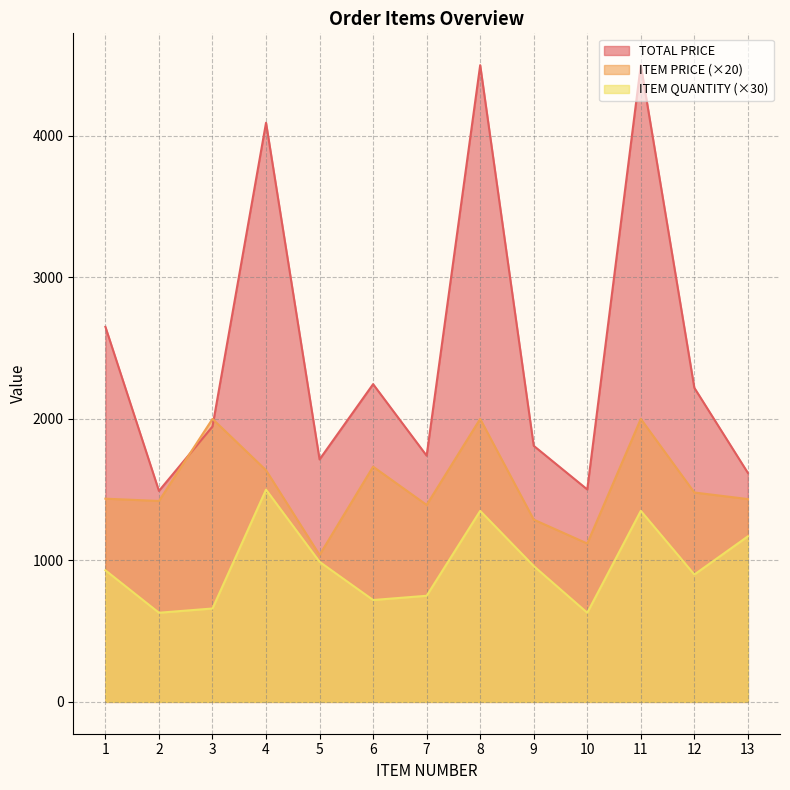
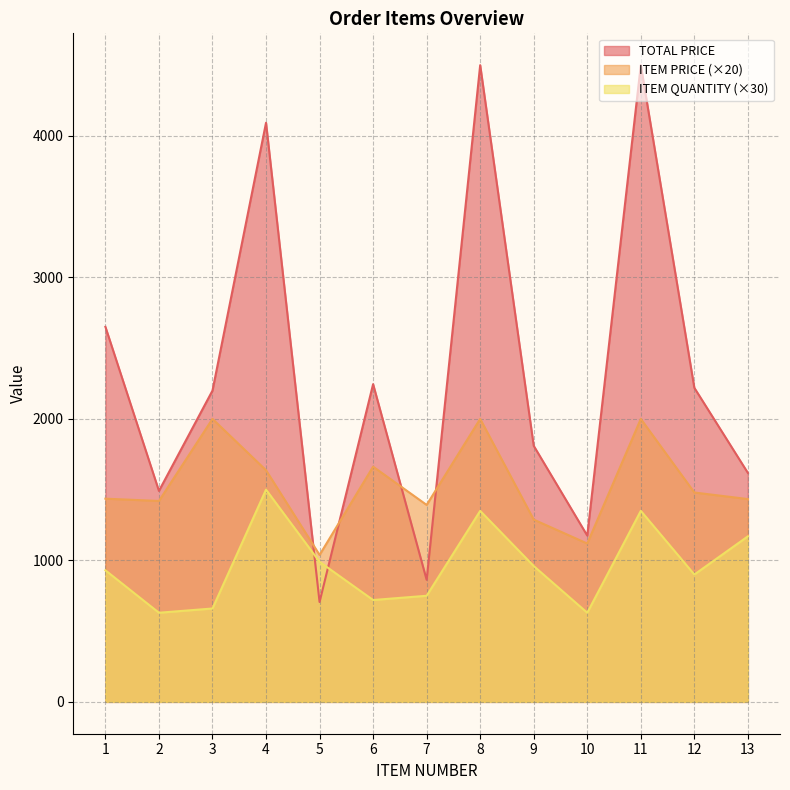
  {
    "TOTAL PRICE": {
      "1": 2650,
      "2": 1490,
-     "3": 1950,
+     "3": 2200,
      "4": 4090,
-     "5": 1710,
+     "5": 710,
      "6": 2250,
-     "7": 1740,
+     "7": 860,
      "8": 4500,
      "9": 1810,
-     "10": 1500,
+     "10": 1180,
      "12": 2220,
      "13": 1620
    }
  }
